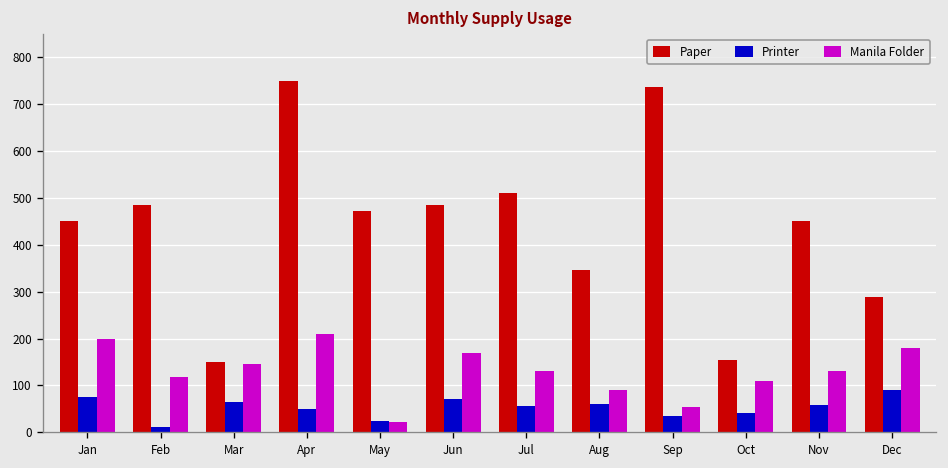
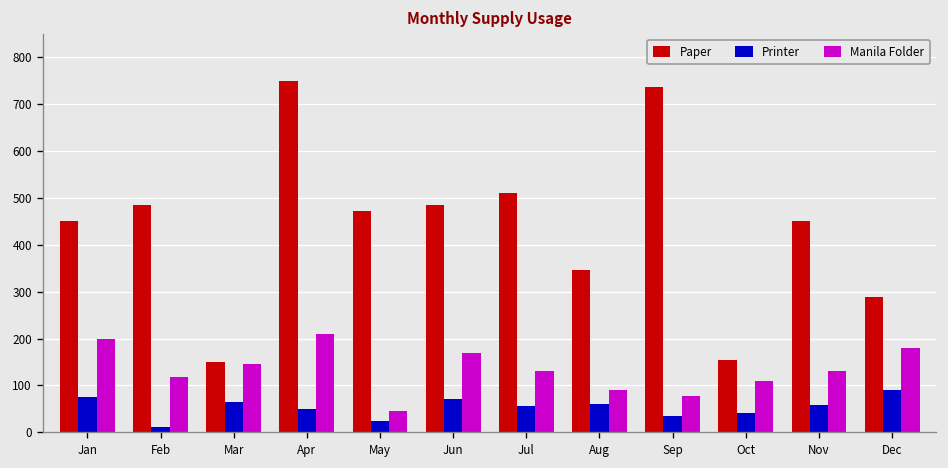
  {
    "Paper": {
      "Jan": 450,
      "Feb": 490,
      "Mar": 150,
      "Apr": 750,
      "May": 470,
      "Jun": 490,
      "Jul": 510,
      "Aug": 350,
      "Sep": 740,
      "Oct": 160,
      "Nov": 450,
      "Dec": 290
    },
    "Printer": {
      "Jan": 80,
      "Feb": 10,
      "Mar": 70,
      "Apr": 50,
      "May": 20,
      "Jun": 70,
      "Jul": 60,
      "Aug": 60,
      "Sep": 30,
      "Oct": 40,
      "Nov": 60,
      "Dec": 90
    },
    "Manila Folder": {
      "Jan": 200,
      "Feb": 120,
      "Mar": 150,
      "Apr": 210,
-     "May": 20,
+     "May": 50,
      "Jun": 170,
      "Jul": 130,
      "Aug": 90,
-     "Sep": 60,
+     "Sep": 80,
      "Oct": 110,
      "Nov": 130,
      "Dec": 180
    }
  }
